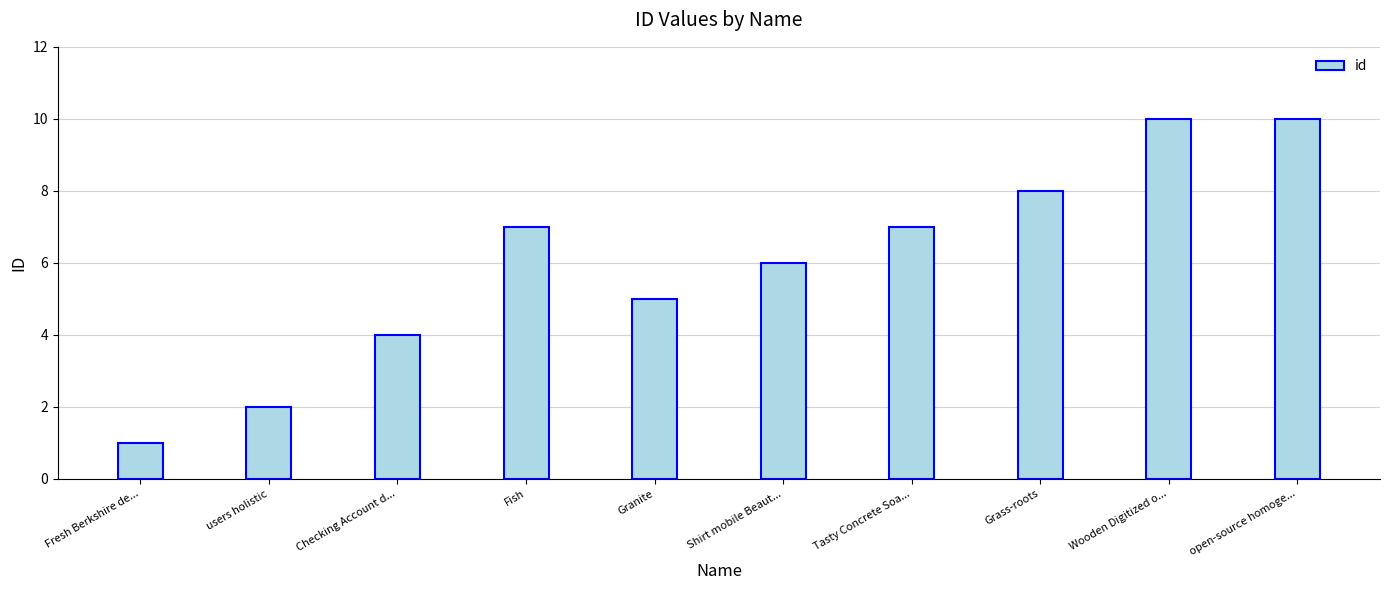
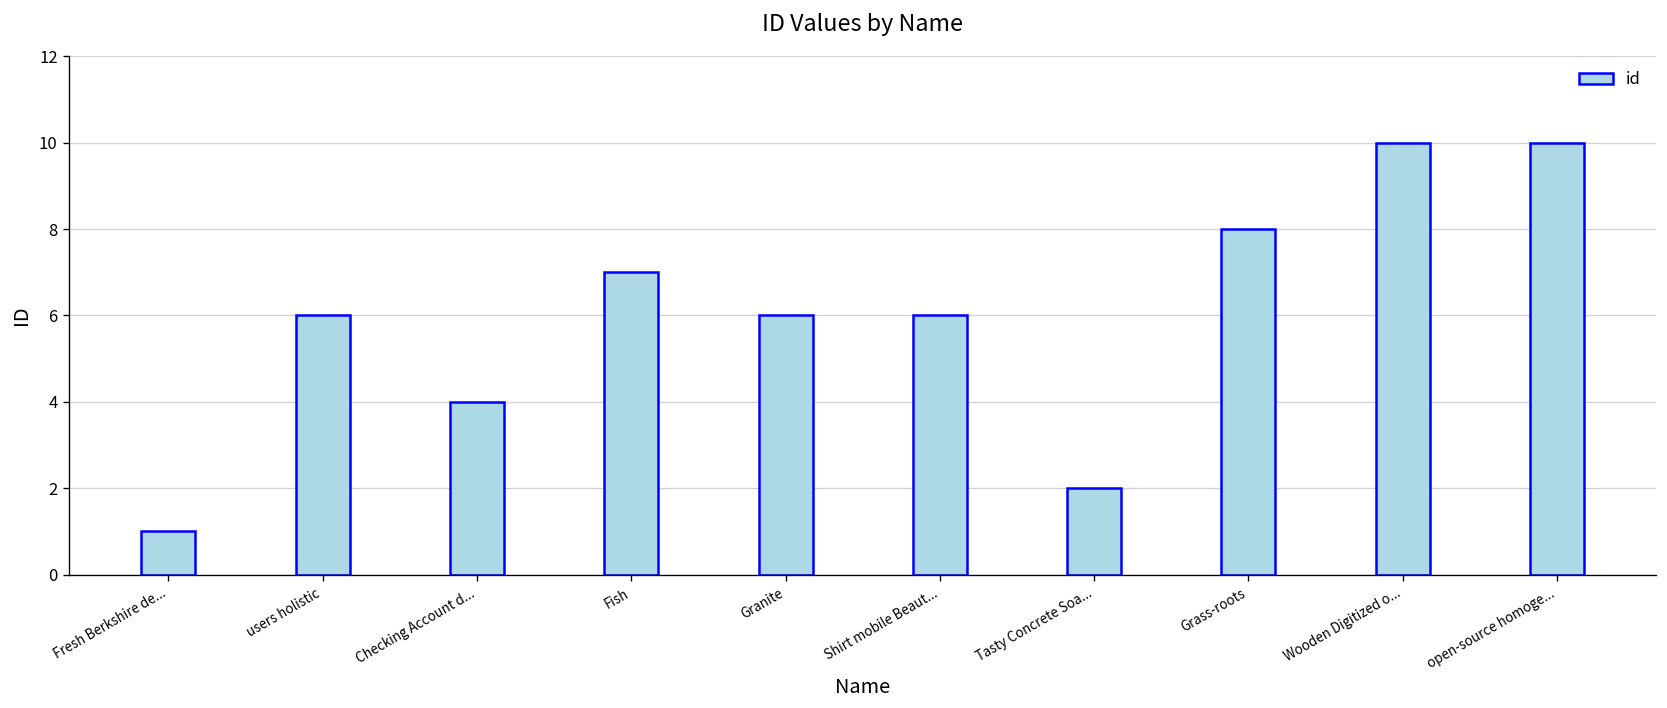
  {
    "Fresh Berkshire de...": 1,
-   "users holistic": 2,
+   "users holistic": 6,
    "Checking Account d...": 4,
    "Fish": 7,
-   "Granite": 5,
+   "Granite": 6,
    "Shirt mobile Beaut...": 6,
-   "Tasty Concrete Soa...": 7,
+   "Tasty Concrete Soa...": 2,
    "Grass-roots": 8,
    "Wooden Digitized o...": 10,
    "open-source homoge...": 10
  }
